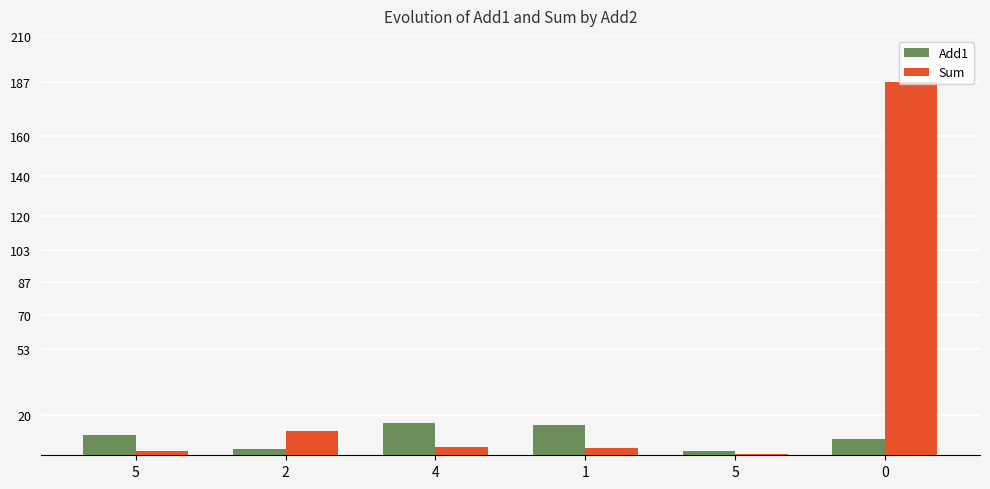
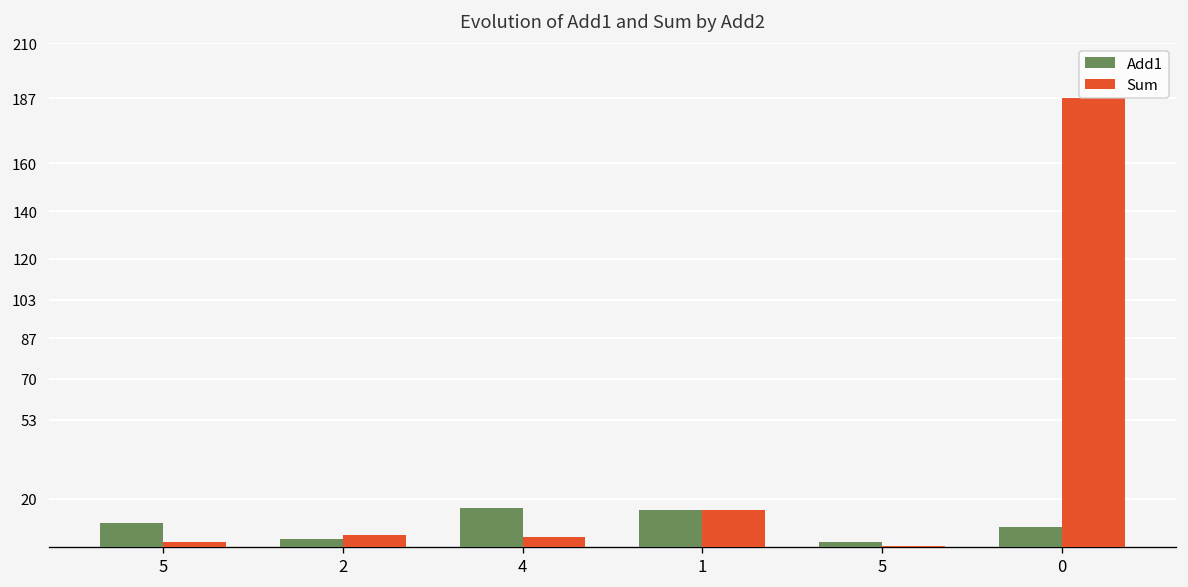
  {
    "Add1": {
      "2": 3,
      "4": 16,
      "1": 15,
      "0": 8
    },
    "Sum": {
-     "2": 12,
+     "2": 5,
      "4": 4,
-     "1": 3
+     "1": 15
    }
  }
